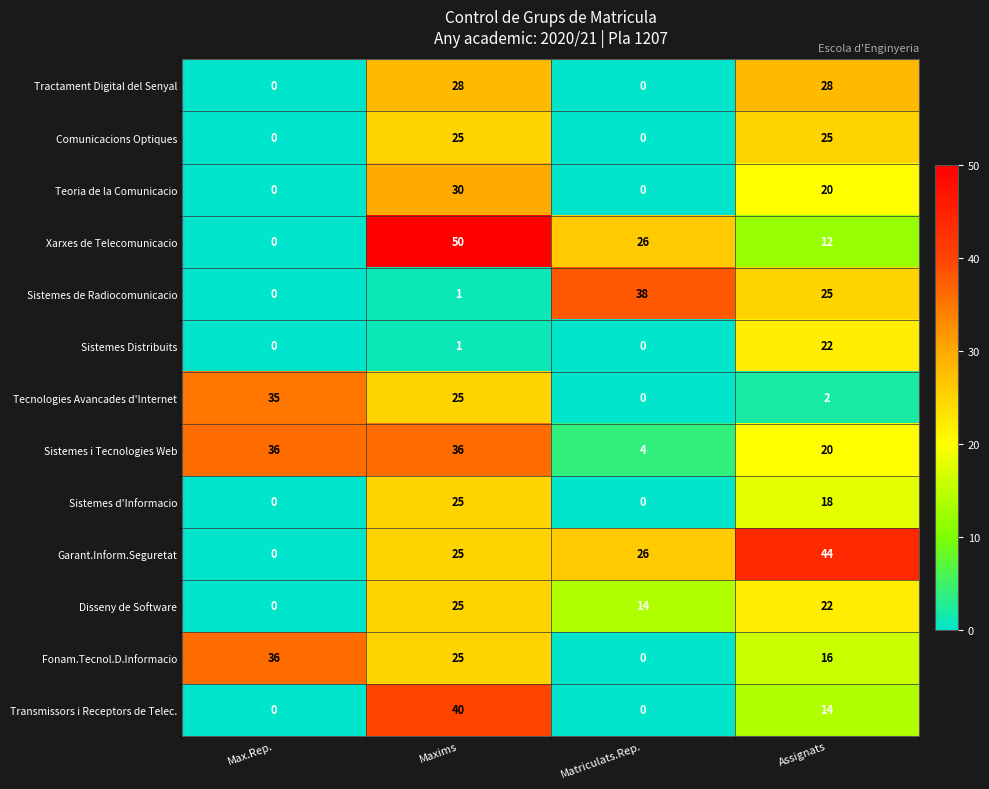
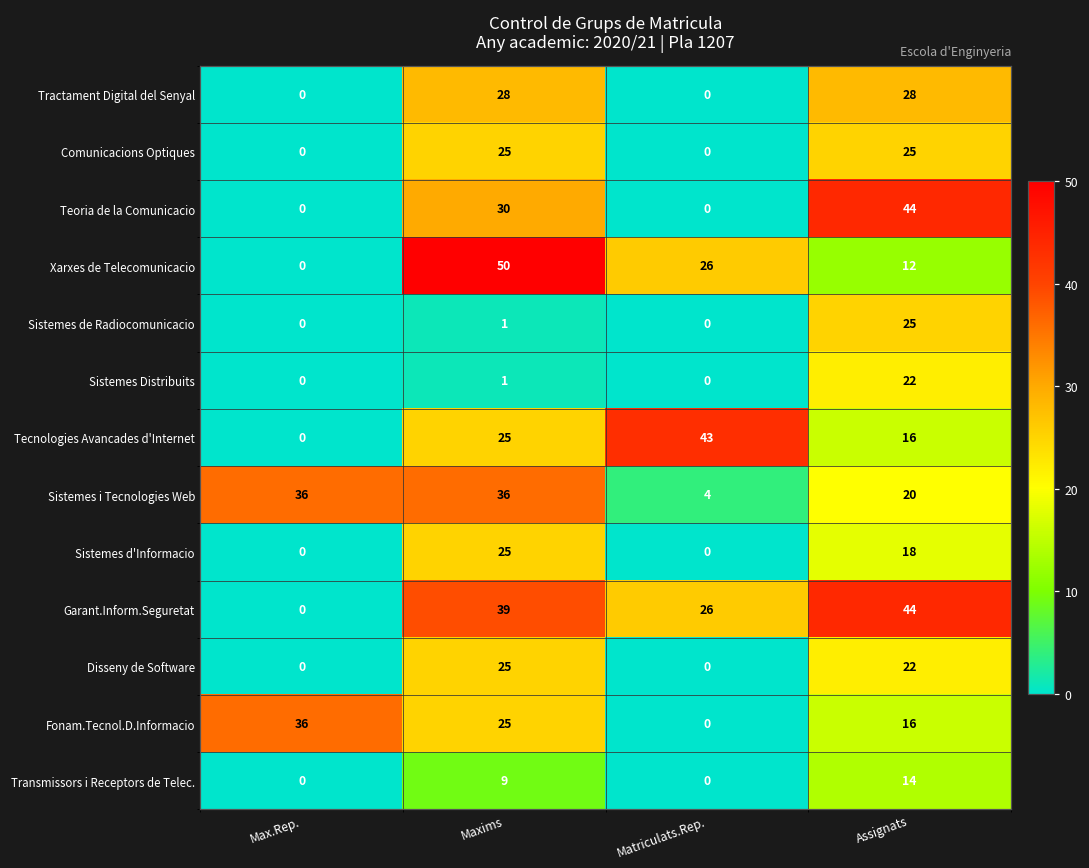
  {
    "Tractament Digital del Senyal": {
      "Max.Rep.": 0,
      "Maxims": 28,
      "Matriculats.Rep.": 0,
      "Assignats": 28
    },
    "Comunicacions Optiques": {
      "Max.Rep.": 0,
      "Maxims": 25,
      "Matriculats.Rep.": 0,
      "Assignats": 25
    },
    "Teoria de la Comunicacio": {
      "Max.Rep.": 0,
      "Maxims": 30,
      "Matriculats.Rep.": 0,
-     "Assignats": 20
+     "Assignats": 44
    },
    "Xarxes de Telecomunicacio": {
      "Max.Rep.": 0,
      "Maxims": 50,
      "Matriculats.Rep.": 26,
      "Assignats": 12
    },
    "Sistemes de Radiocomunicacio": {
      "Max.Rep.": 0,
      "Maxims": 1,
-     "Matriculats.Rep.": 38,
+     "Matriculats.Rep.": 0,
      "Assignats": 25
    },
    "Sistemes Distribuits": {
      "Max.Rep.": 0,
      "Maxims": 1,
      "Matriculats.Rep.": 0,
      "Assignats": 22
    },
    "Tecnologies Avancades d'Internet": {
-     "Max.Rep.": 35,
+     "Max.Rep.": 0,
      "Maxims": 25,
-     "Matriculats.Rep.": 0,
-     "Assignats": 2
+     "Matriculats.Rep.": 43,
+     "Assignats": 16
    },
    "Sistemes i Tecnologies Web": {
      "Max.Rep.": 36,
      "Maxims": 36,
      "Matriculats.Rep.": 4,
      "Assignats": 20
    },
    "Sistemes d'Informacio": {
      "Max.Rep.": 0,
      "Maxims": 25,
      "Matriculats.Rep.": 0,
      "Assignats": 18
    },
    "Garant.Inform.Seguretat": {
      "Max.Rep.": 0,
-     "Maxims": 25,
+     "Maxims": 39,
      "Matriculats.Rep.": 26,
      "Assignats": 44
    },
    "Disseny de Software": {
      "Max.Rep.": 0,
      "Maxims": 25,
-     "Matriculats.Rep.": 14,
+     "Matriculats.Rep.": 0,
      "Assignats": 22
    },
    "Fonam.Tecnol.D.Informacio": {
      "Max.Rep.": 36,
      "Maxims": 25,
      "Matriculats.Rep.": 0,
      "Assignats": 16
    },
    "Transmissors i Receptors de Telec.": {
      "Max.Rep.": 0,
-     "Maxims": 40,
+     "Maxims": 9,
      "Matriculats.Rep.": 0,
      "Assignats": 14
    }
  }
